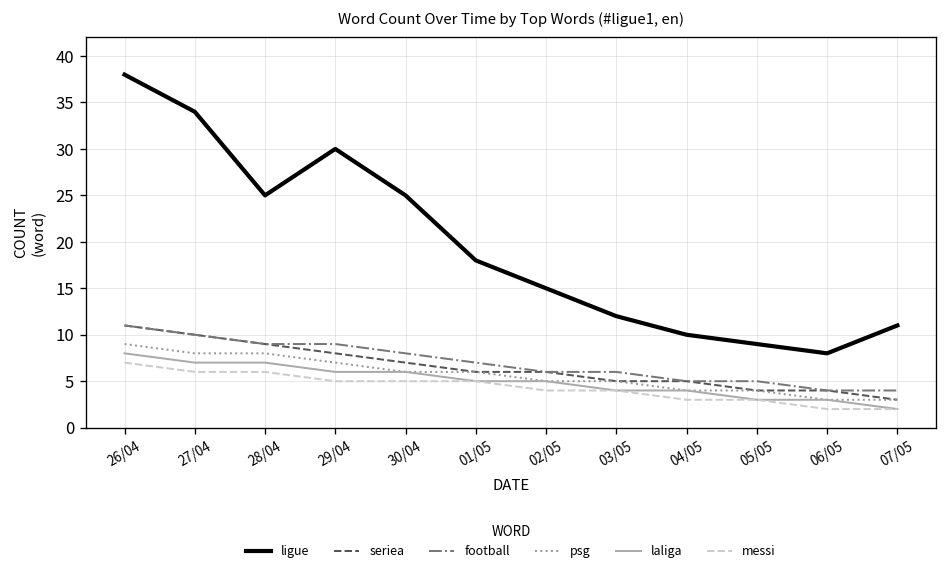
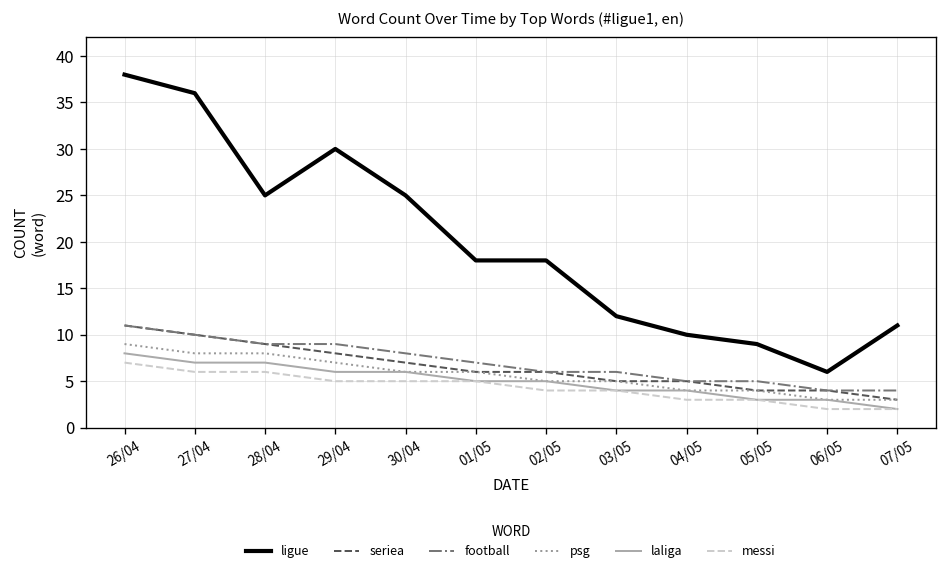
  {
    "ligue": {
      "26/04": 38,
-     "27/04": 34,
+     "27/04": 36,
      "28/04": 25,
      "29/04": 30,
      "30/04": 25,
      "01/05": 18,
-     "02/05": 15,
+     "02/05": 18,
      "03/05": 12,
      "04/05": 10,
      "05/05": 9,
-     "06/05": 8,
+     "06/05": 6,
      "07/05": 11
    }
  }
